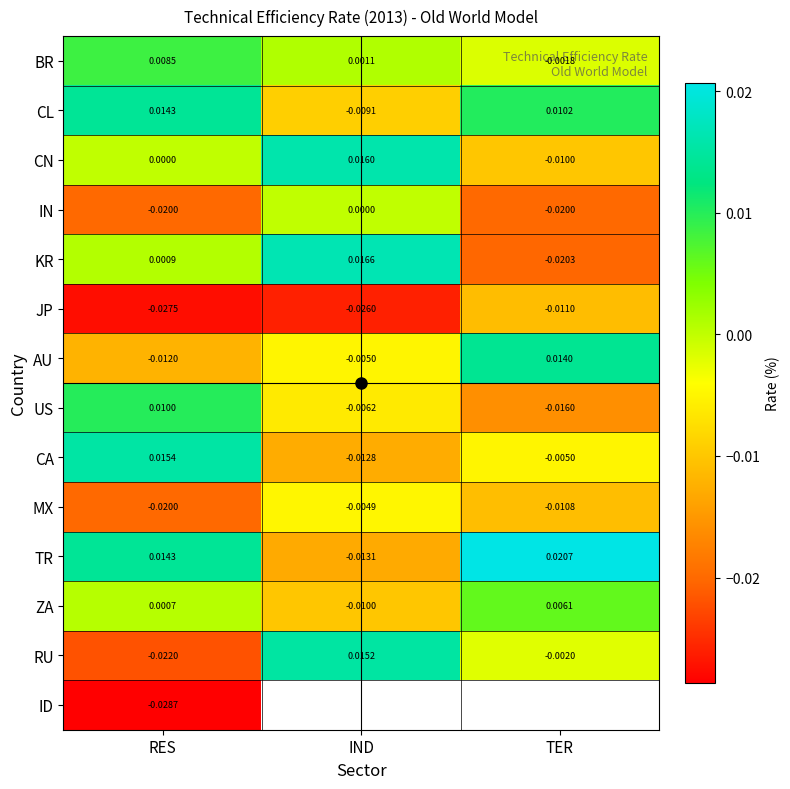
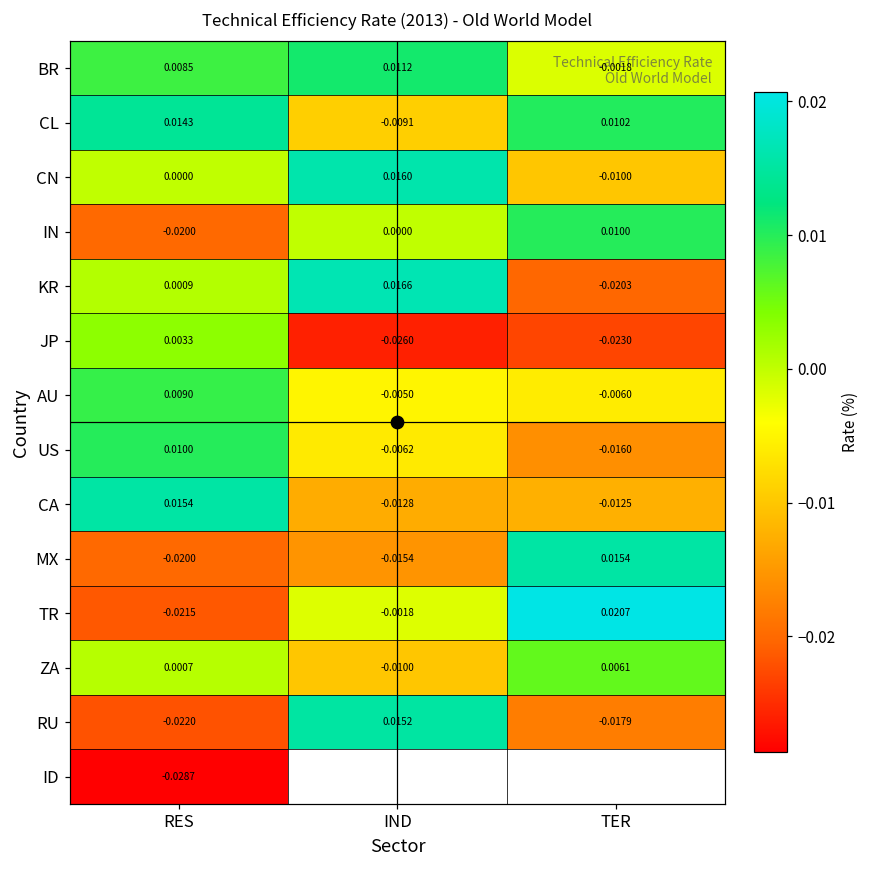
  {
    "BR": {
      "RES": 0.0085,
-     "IND": 0.0011
+     "IND": 0.0112
    },
    "CL": {
      "RES": 0.0143,
      "IND": -0.0091,
      "TER": 0.0102
    },
    "CN": {
      "RES": 0.0000,
      "IND": 0.0160,
      "TER": -0.0100
    },
    "IN": {
      "RES": -0.0200,
      "IND": 0.0000,
-     "TER": -0.0200
+     "TER": 0.0100
    },
    "KR": {
      "RES": 0.0009,
      "IND": 0.0166,
      "TER": -0.0203
    },
    "JP": {
-     "RES": -0.0275,
+     "RES": 0.0033,
      "IND": -0.0260,
-     "TER": -0.0110
+     "TER": -0.0230
    },
    "AU": {
-     "RES": -0.0120,
+     "RES": 0.0090,
      "IND": -0.0050,
-     "TER": 0.0140
+     "TER": -0.0060
    },
    "US": {
      "RES": 0.0100,
      "IND": -0.0062,
      "TER": -0.0160
    },
    "CA": {
      "RES": 0.0154,
      "IND": -0.0128,
-     "TER": -0.0050
+     "TER": -0.0125
    },
    "MX": {
      "RES": -0.0200,
-     "IND": -0.0049,
-     "TER": -0.0108
+     "IND": -0.0154,
+     "TER": 0.0154
    },
    "TR": {
-     "RES": 0.0143,
-     "IND": -0.0131,
+     "RES": -0.0215,
+     "IND": -0.0018,
      "TER": 0.0207
    },
    "ZA": {
      "RES": 0.0007,
      "IND": -0.0100,
      "TER": 0.0061
    },
    "RU": {
      "RES": -0.0220,
      "IND": 0.0152,
-     "TER": -0.0020
+     "TER": -0.0179
    },
    "ID": {
      "RES": -0.0287
    }
  }
